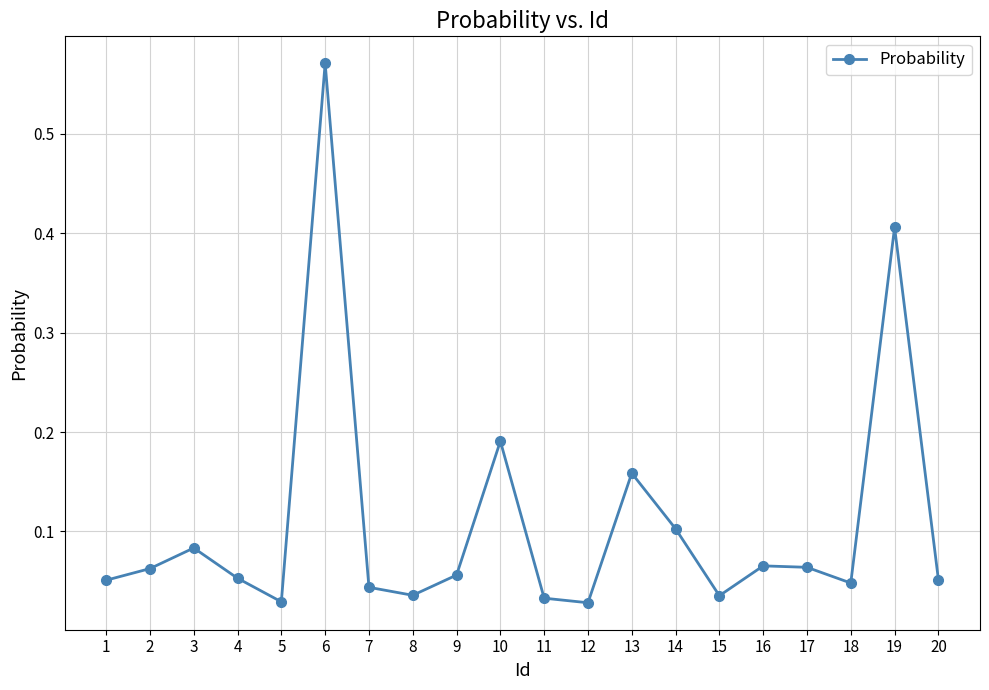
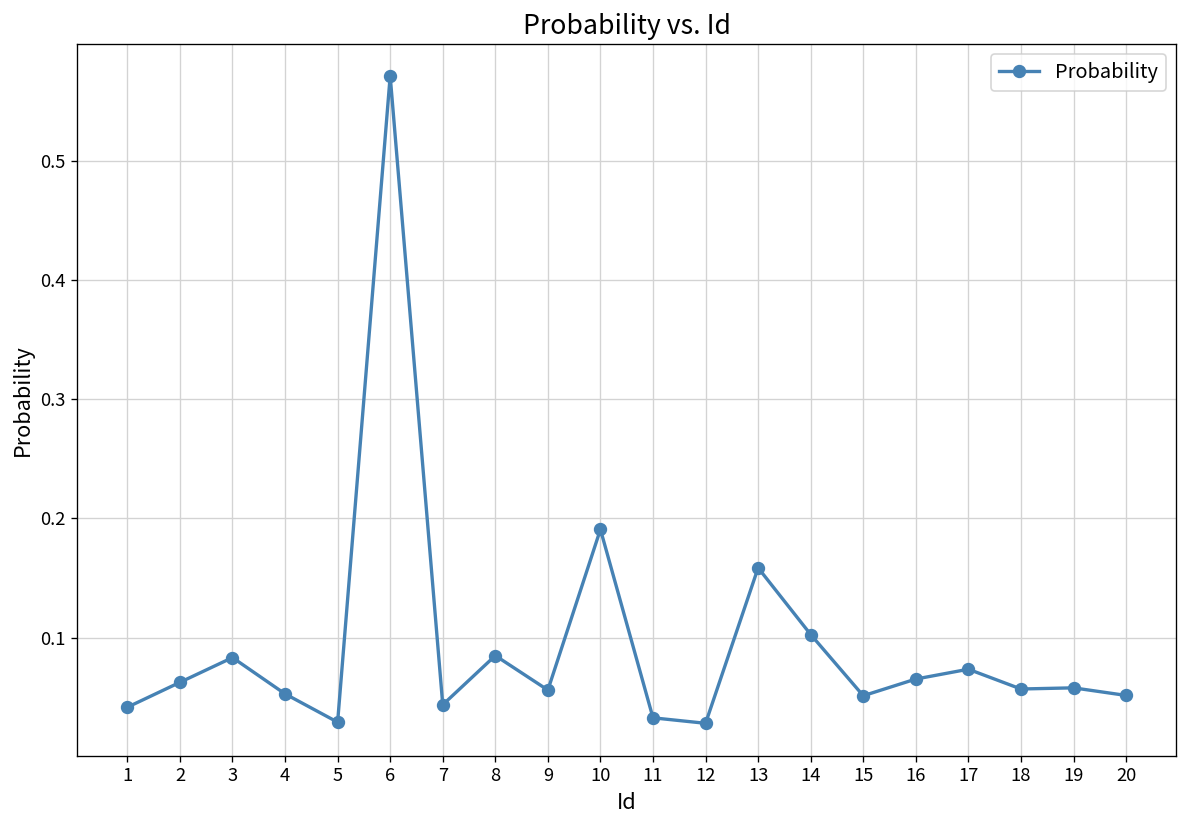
  {
-   "1": 0.05,
+   "1": 0.04,
    "2": 0.06,
    "3": 0.08,
    "4": 0.05,
    "5": 0.03,
    "6": 0.57,
    "7": 0.04,
-   "8": 0.04,
+   "8": 0.08,
    "9": 0.06,
    "10": 0.19,
    "11": 0.03,
    "12": 0.03,
    "13": 0.16,
    "14": 0.10,
-   "15": 0.04,
+   "15": 0.05,
    "16": 0.07,
-   "17": 0.06,
-   "18": 0.05,
-   "19": 0.41,
+   "17": 0.07,
+   "18": 0.06,
+   "19": 0.06,
    "20": 0.05
  }
